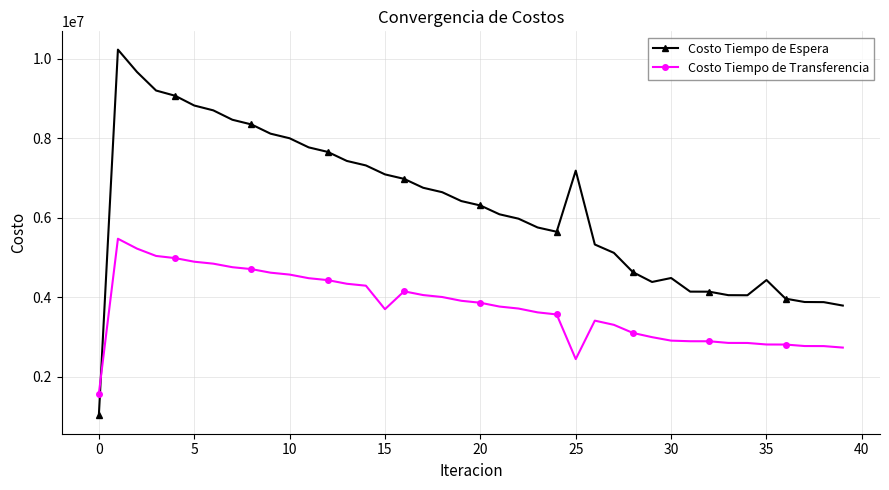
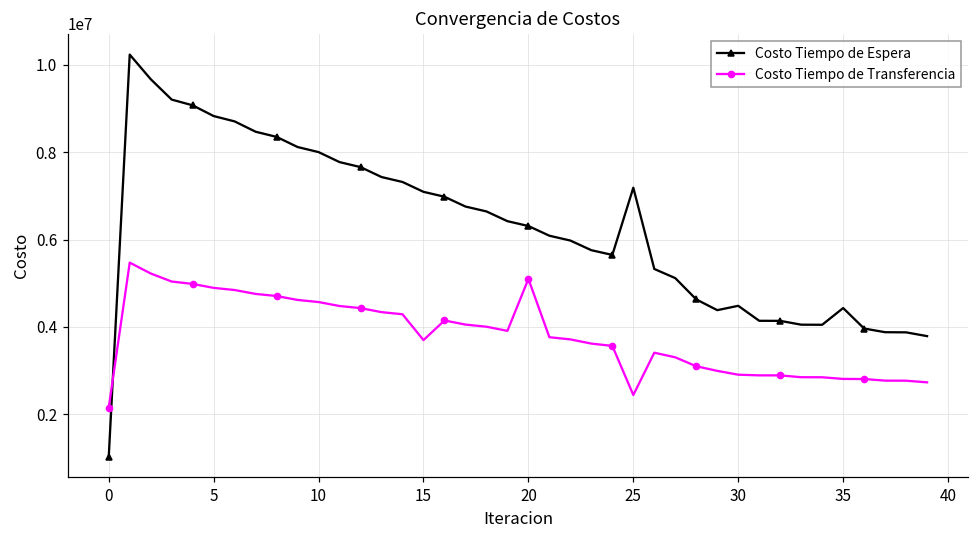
  {
    "Costo Tiempo de Espera": {
      "0": 1000000,
      "5": 8800000,
      "10": 8000000,
      "15": 7100000,
      "20": 6300000,
      "25": 7200000,
      "30": 4500000,
      "35": 4400000
    },
    "Costo Tiempo de Transferencia": {
-     "0": 1600000,
+     "0": 2200000,
      "5": 4900000,
      "10": 4600000,
      "15": 3700000,
-     "20": 3900000,
+     "20": 5100000,
      "25": 2400000,
      "30": 2900000,
      "35": 2800000
    }
  }
